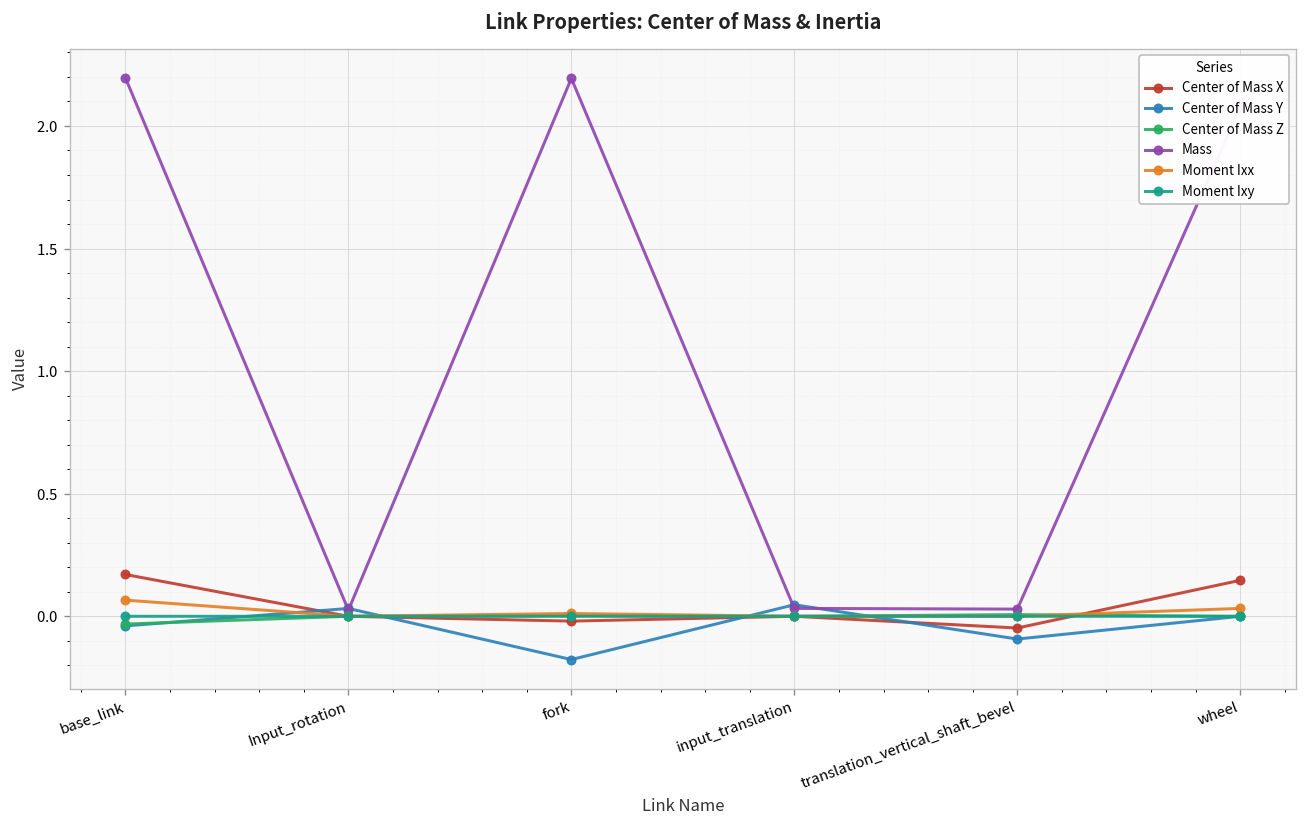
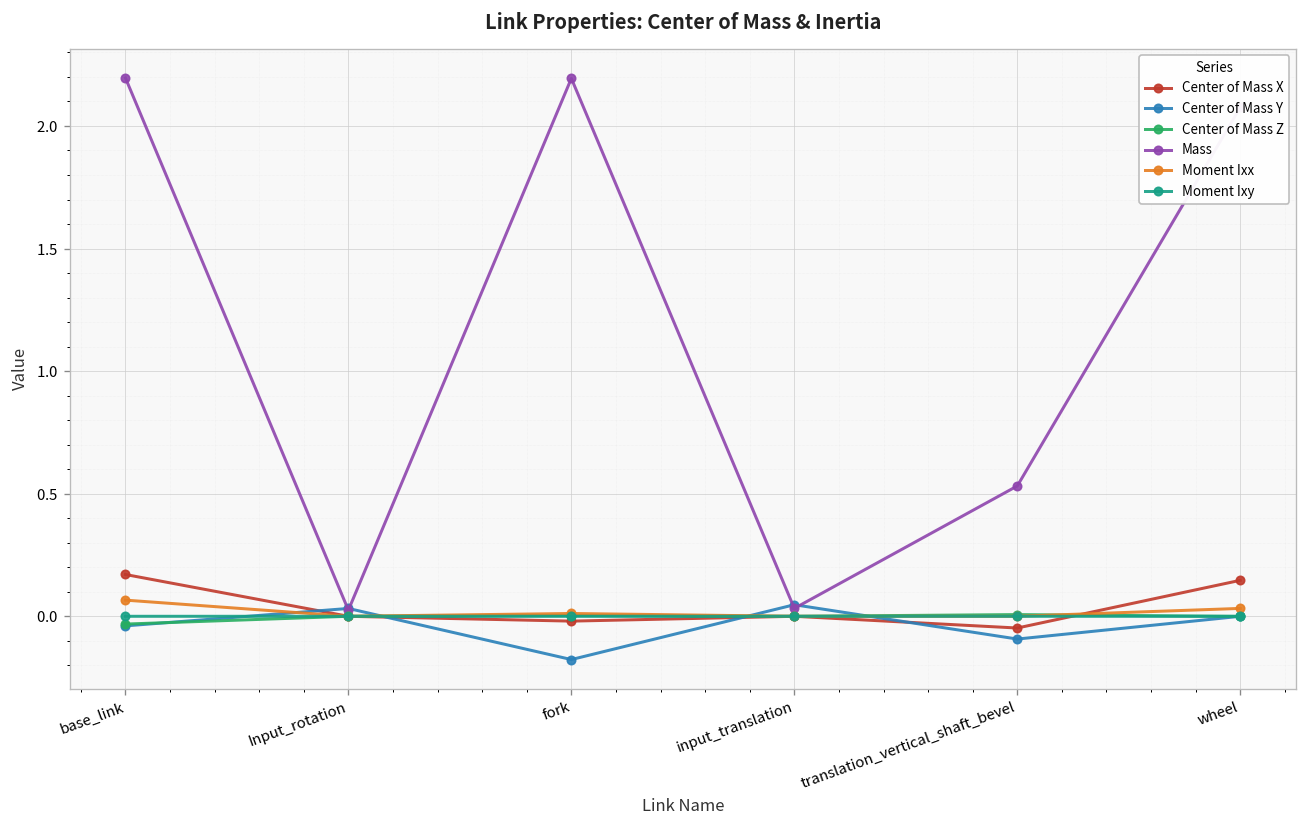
  {
    "Center of Mass X": {
      "base_link": 0.17,
      "fork": -0.02,
      "translation_vertical_shaft_bevel": -0.05,
      "wheel": 0.15
    },
    "Center of Mass Y": {
      "fork": -0.18,
      "input_translation": 0.05,
      "translation_vertical_shaft_bevel": -0.09
    },
    "Mass": {
      "base_link": 2.20,
      "fork": 2.19,
      "input_translation": 0.03,
-     "translation_vertical_shaft_bevel": 0.03
+     "translation_vertical_shaft_bevel": 0.53
    },
    "Moment Ixx": {
      "base_link": 0.07,
      "wheel": 0.03
    }
  }
